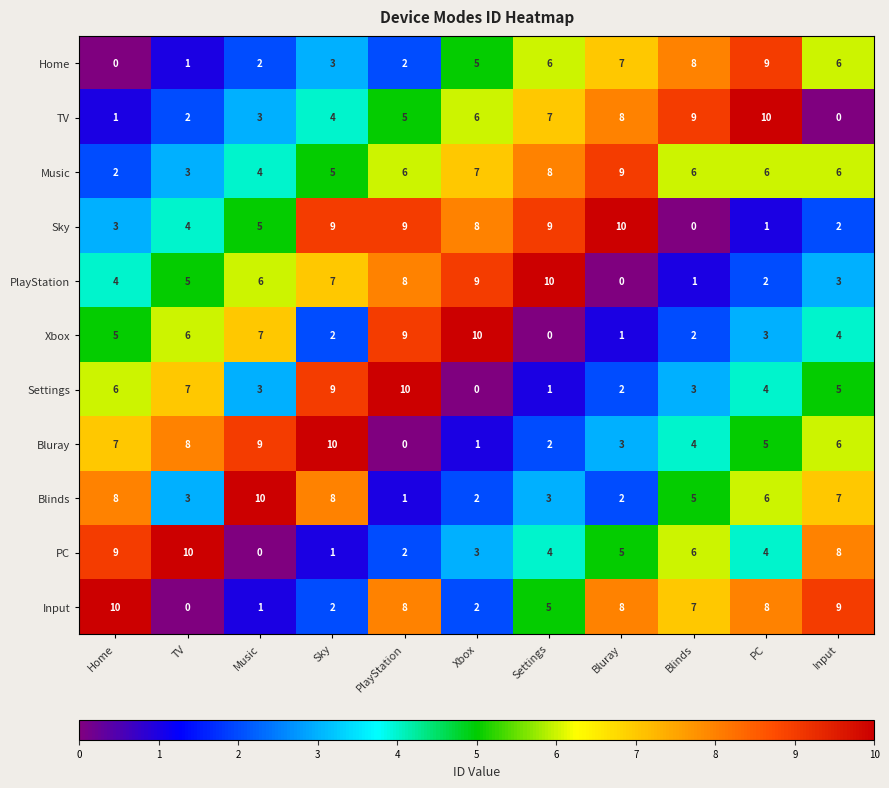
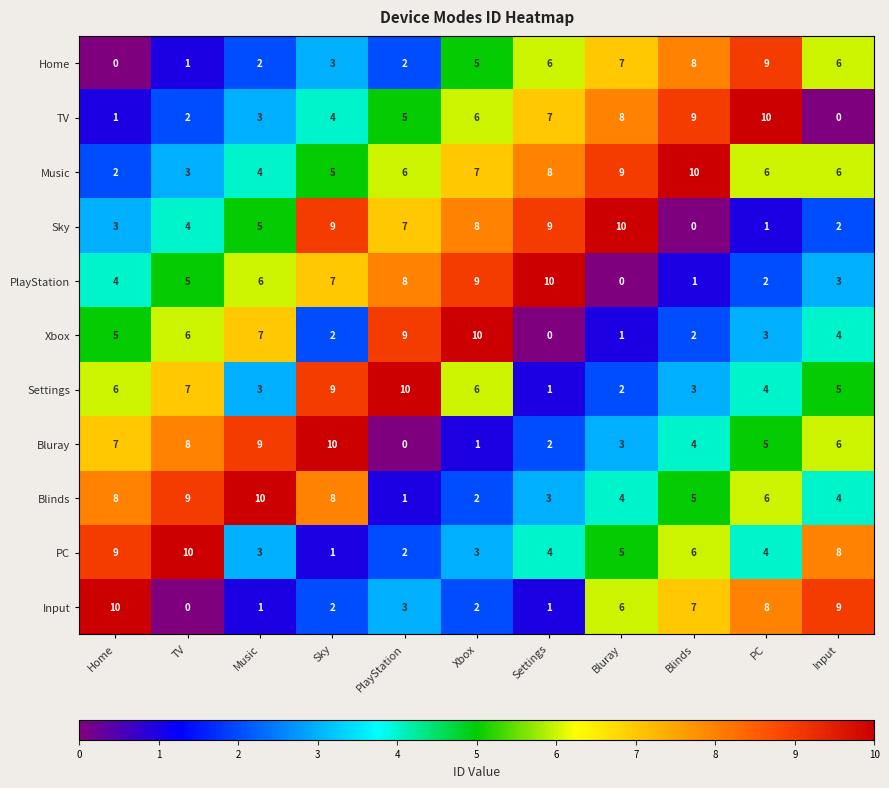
  {
    "Home": {
      "Home": 0,
      "TV": 1,
      "Music": 2,
      "Sky": 3,
      "PlayStation": 2,
      "Xbox": 5,
      "Settings": 6,
      "Bluray": 7,
      "Blinds": 8,
      "PC": 9,
      "Input": 6
    },
    "TV": {
      "Home": 1,
      "TV": 2,
      "Music": 3,
      "Sky": 4,
      "PlayStation": 5,
      "Xbox": 6,
      "Settings": 7,
      "Bluray": 8,
      "Blinds": 9,
      "PC": 10,
      "Input": 0
    },
    "Music": {
      "Home": 2,
      "TV": 3,
      "Music": 4,
      "Sky": 5,
      "PlayStation": 6,
      "Xbox": 7,
      "Settings": 8,
      "Bluray": 9,
-     "Blinds": 6,
+     "Blinds": 10,
      "PC": 6,
      "Input": 6
    },
    "Sky": {
      "Home": 3,
      "TV": 4,
      "Music": 5,
      "Sky": 9,
-     "PlayStation": 9,
+     "PlayStation": 7,
      "Xbox": 8,
      "Settings": 9,
      "Bluray": 10,
      "Blinds": 0,
      "PC": 1,
      "Input": 2
    },
    "PlayStation": {
      "Home": 4,
      "TV": 5,
      "Music": 6,
      "Sky": 7,
      "PlayStation": 8,
      "Xbox": 9,
      "Settings": 10,
      "Bluray": 0,
      "Blinds": 1,
      "PC": 2,
      "Input": 3
    },
    "Xbox": {
      "Home": 5,
      "TV": 6,
      "Music": 7,
      "Sky": 2,
      "PlayStation": 9,
      "Xbox": 10,
      "Settings": 0,
      "Bluray": 1,
      "Blinds": 2,
      "PC": 3,
      "Input": 4
    },
    "Settings": {
      "Home": 6,
      "TV": 7,
      "Music": 3,
      "Sky": 9,
      "PlayStation": 10,
-     "Xbox": 0,
+     "Xbox": 6,
      "Settings": 1,
      "Bluray": 2,
      "Blinds": 3,
      "PC": 4,
      "Input": 5
    },
    "Bluray": {
      "Home": 7,
      "TV": 8,
      "Music": 9,
      "Sky": 10,
      "PlayStation": 0,
      "Xbox": 1,
      "Settings": 2,
      "Bluray": 3,
      "Blinds": 4,
      "PC": 5,
      "Input": 6
    },
    "Blinds": {
      "Home": 8,
-     "TV": 3,
+     "TV": 9,
      "Music": 10,
      "Sky": 8,
      "PlayStation": 1,
      "Xbox": 2,
      "Settings": 3,
-     "Bluray": 2,
+     "Bluray": 4,
      "Blinds": 5,
      "PC": 6,
-     "Input": 7
+     "Input": 4
    },
    "PC": {
      "Home": 9,
      "TV": 10,
-     "Music": 0,
+     "Music": 3,
      "Sky": 1,
      "PlayStation": 2,
      "Xbox": 3,
      "Settings": 4,
      "Bluray": 5,
      "Blinds": 6,
      "PC": 4,
      "Input": 8
    },
    "Input": {
      "Home": 10,
      "TV": 0,
      "Music": 1,
      "Sky": 2,
-     "PlayStation": 8,
+     "PlayStation": 3,
      "Xbox": 2,
-     "Settings": 5,
-     "Bluray": 8,
+     "Settings": 1,
+     "Bluray": 6,
      "Blinds": 7,
      "PC": 8,
      "Input": 9
    }
  }
